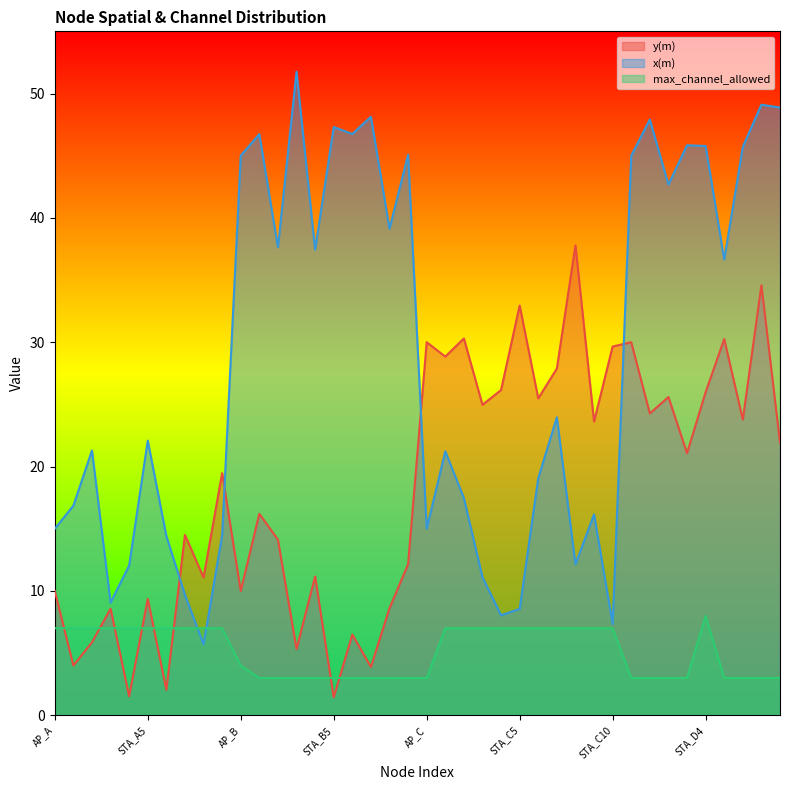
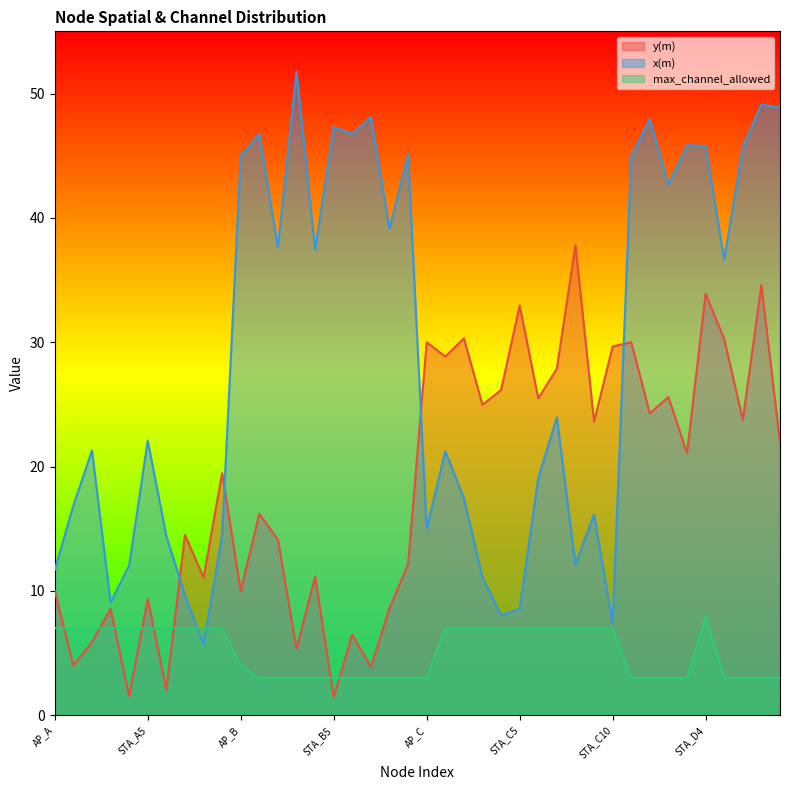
  {
    "y(m)": {
      "AP_A": 10.0,
      "STA_A5": 9.4,
      "AP_B": 10.0,
      "STA_B5": 1.4,
      "AP_C": 30.0,
      "STA_C5": 33.0,
      "STA_C10": 29.7,
-     "STA_D4": 26.0
+     "STA_D4": 33.9
    },
    "x(m)": {
-     "AP_A": 15.0,
+     "AP_A": 11.7,
      "STA_A5": 22.1,
      "AP_B": 45.0,
      "STA_B5": 47.3,
      "AP_C": 15.0,
      "STA_C5": 8.6,
      "STA_C10": 7.3,
      "STA_D4": 45.8
    },
    "max_channel_allowed": {
      "AP_A": 7.0,
      "STA_A5": 7.0,
      "AP_B": 4.0,
      "STA_B5": 3.0,
      "AP_C": 3.0,
      "STA_C5": 7.0,
      "STA_C10": 7.0,
      "STA_D4": 8.0
    }
  }
